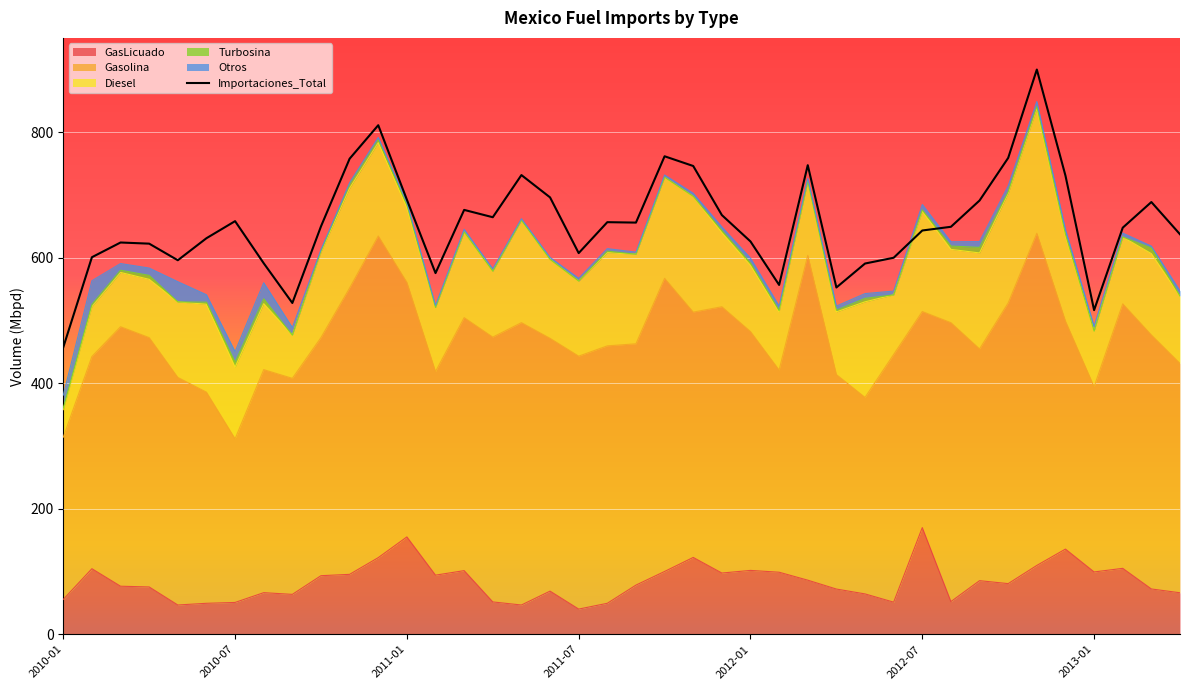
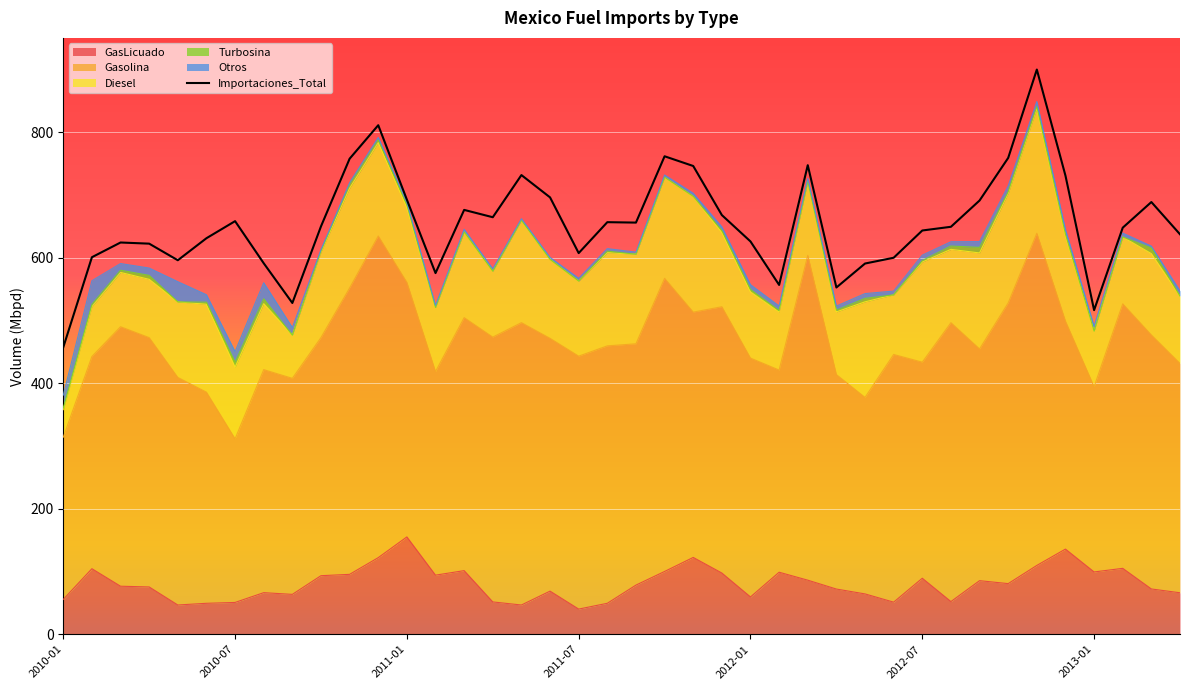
  {
    "GasLicuado": {
      "2010-01": 60,
      "2010-07": 50,
      "2011-01": 160,
      "2011-07": 40,
-     "2012-01": 100,
-     "2012-07": 170,
+     "2012-01": 60,
+     "2012-07": 90,
      "2013-01": 100
    },
    "Gasolina": {
      "2010-01": 260,
      "2010-07": 260,
      "2011-01": 410,
      "2011-07": 400,
      "2012-01": 380,
      "2012-07": 340,
      "2013-01": 300
    },
    "Diesel": {
      "2010-07": 110,
      "2011-01": 120
    },
    "Turbosina": {
      "2010-07": 10
    },
    "Otros": {
      "2010-01": 20,
      "2010-07": 20,
      "2011-07": 0,
      "2012-01": 10,
      "2012-07": 10,
      "2013-01": 10
    },
    "Importaciones_Total": {
      "2010-01": 460,
      "2010-07": 660,
      "2011-01": 690,
      "2011-07": 610,
      "2012-01": 630,
      "2012-07": 640,
      "2013-01": 520
    }
  }
